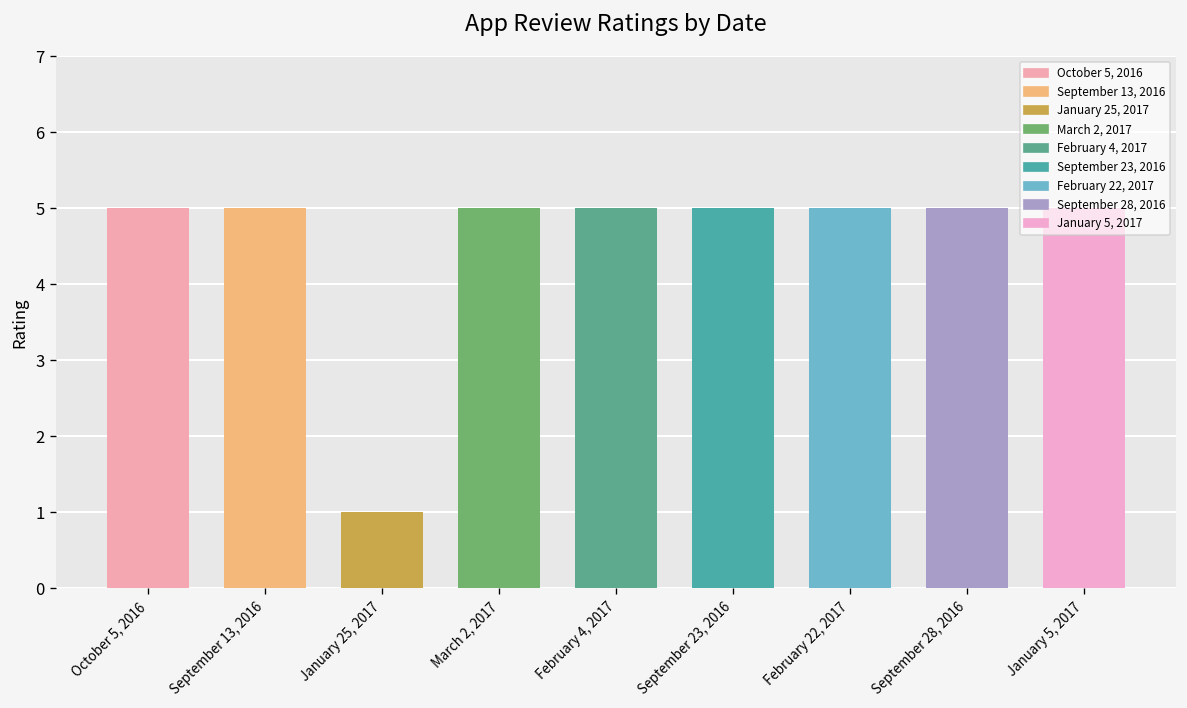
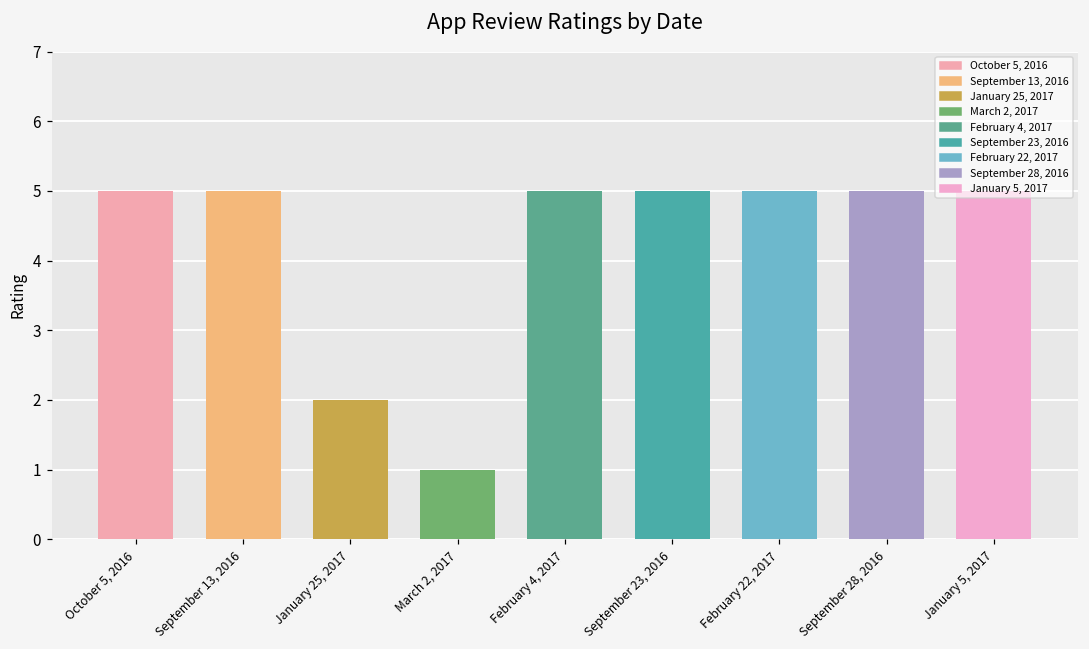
  {
    "October 5, 2016": 5,
    "September 13, 2016": 5,
-   "January 25, 2017": 1,
-   "March 2, 2017": 5,
+   "January 25, 2017": 2,
+   "March 2, 2017": 1,
    "February 4, 2017": 5,
    "September 23, 2016": 5,
    "February 22, 2017": 5,
    "September 28, 2016": 5
  }
